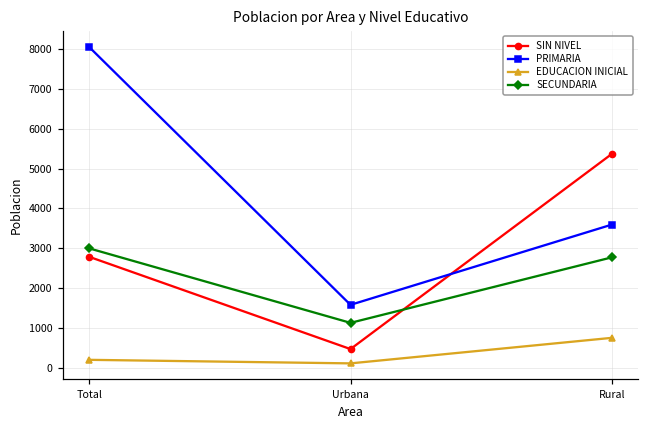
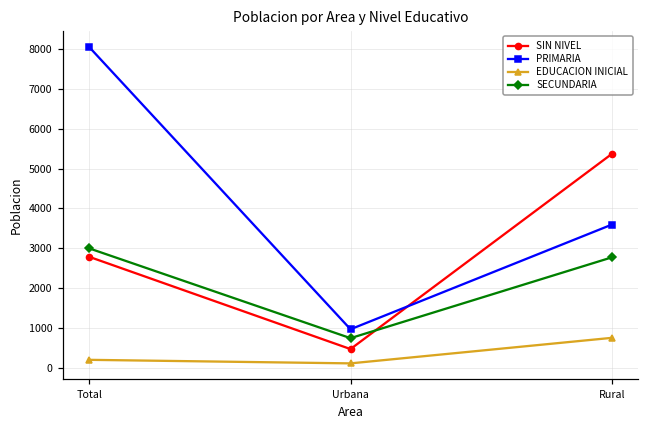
  {
    "SIN NIVEL": {
      "Total": 2800,
      "Urbana": 500,
      "Rural": 5400
    },
    "PRIMARIA": {
      "Total": 8100,
-     "Urbana": 1600,
+     "Urbana": 1000,
      "Rural": 3600
    },
    "EDUCACION INICIAL": {
      "Total": 200,
      "Urbana": 100,
      "Rural": 800
    },
    "SECUNDARIA": {
      "Total": 3000,
-     "Urbana": 1100,
+     "Urbana": 700,
      "Rural": 2800
    }
  }
